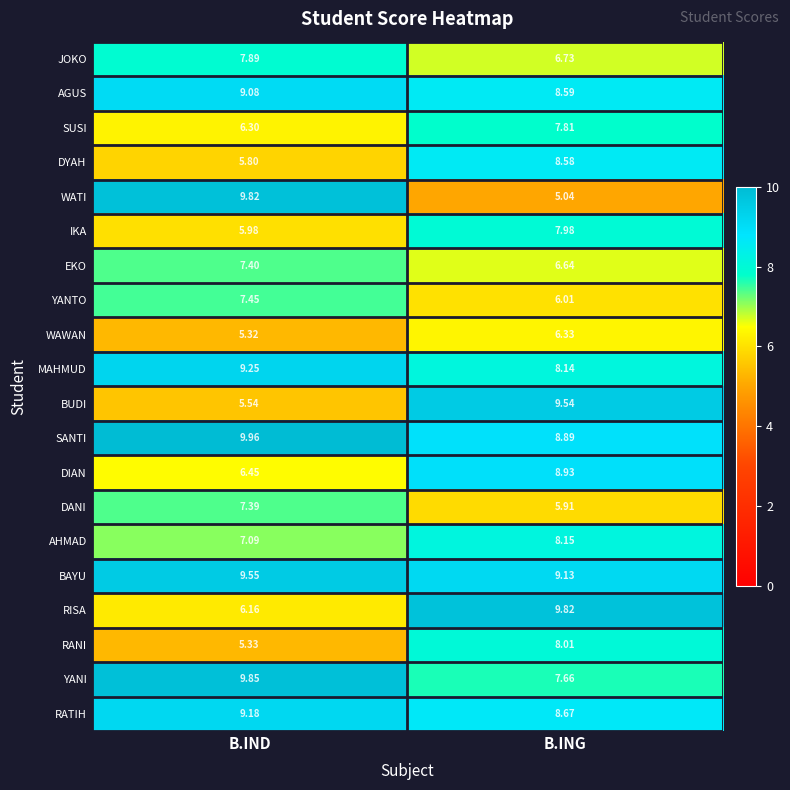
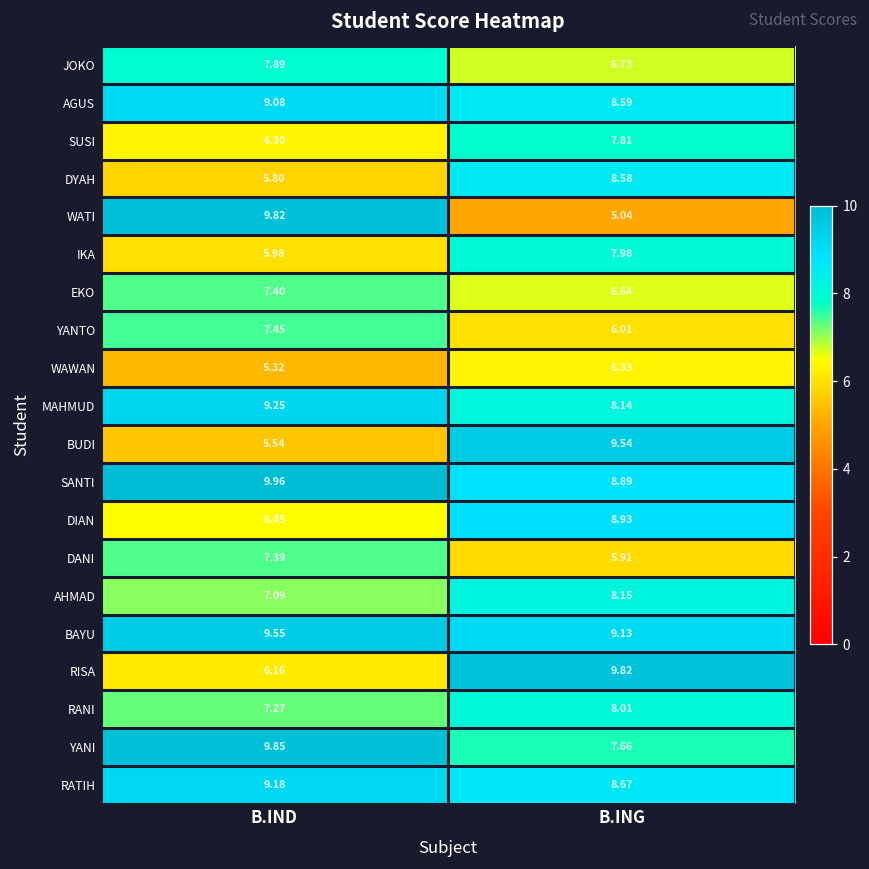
  {
    "JOKO": {
      "B.IND": 7.89,
      "B.ING": 6.73
    },
    "AGUS": {
      "B.IND": 9.08,
      "B.ING": 8.59
    },
    "SUSI": {
      "B.IND": 6.30,
      "B.ING": 7.81
    },
    "DYAH": {
      "B.IND": 5.80,
      "B.ING": 8.58
    },
    "WATI": {
      "B.IND": 9.82,
      "B.ING": 5.04
    },
    "IKA": {
      "B.IND": 5.98,
      "B.ING": 7.98
    },
    "EKO": {
      "B.IND": 7.40,
      "B.ING": 6.64
    },
    "YANTO": {
      "B.IND": 7.45,
      "B.ING": 6.01
    },
    "WAWAN": {
      "B.IND": 5.32,
      "B.ING": 6.33
    },
    "MAHMUD": {
      "B.IND": 9.25,
      "B.ING": 8.14
    },
    "BUDI": {
      "B.IND": 5.54,
      "B.ING": 9.54
    },
    "SANTI": {
      "B.IND": 9.96,
      "B.ING": 8.89
    },
    "DIAN": {
      "B.IND": 6.45,
      "B.ING": 8.93
    },
    "DANI": {
      "B.IND": 7.39,
      "B.ING": 5.91
    },
    "AHMAD": {
      "B.IND": 7.09,
      "B.ING": 8.15
    },
    "BAYU": {
      "B.IND": 9.55,
      "B.ING": 9.13
    },
    "RISA": {
      "B.IND": 6.16,
      "B.ING": 9.82
    },
    "RANI": {
-     "B.IND": 5.33,
+     "B.IND": 7.27,
      "B.ING": 8.01
    },
    "YANI": {
      "B.IND": 9.85,
      "B.ING": 7.66
    },
    "RATIH": {
      "B.IND": 9.18,
      "B.ING": 8.67
    }
  }
